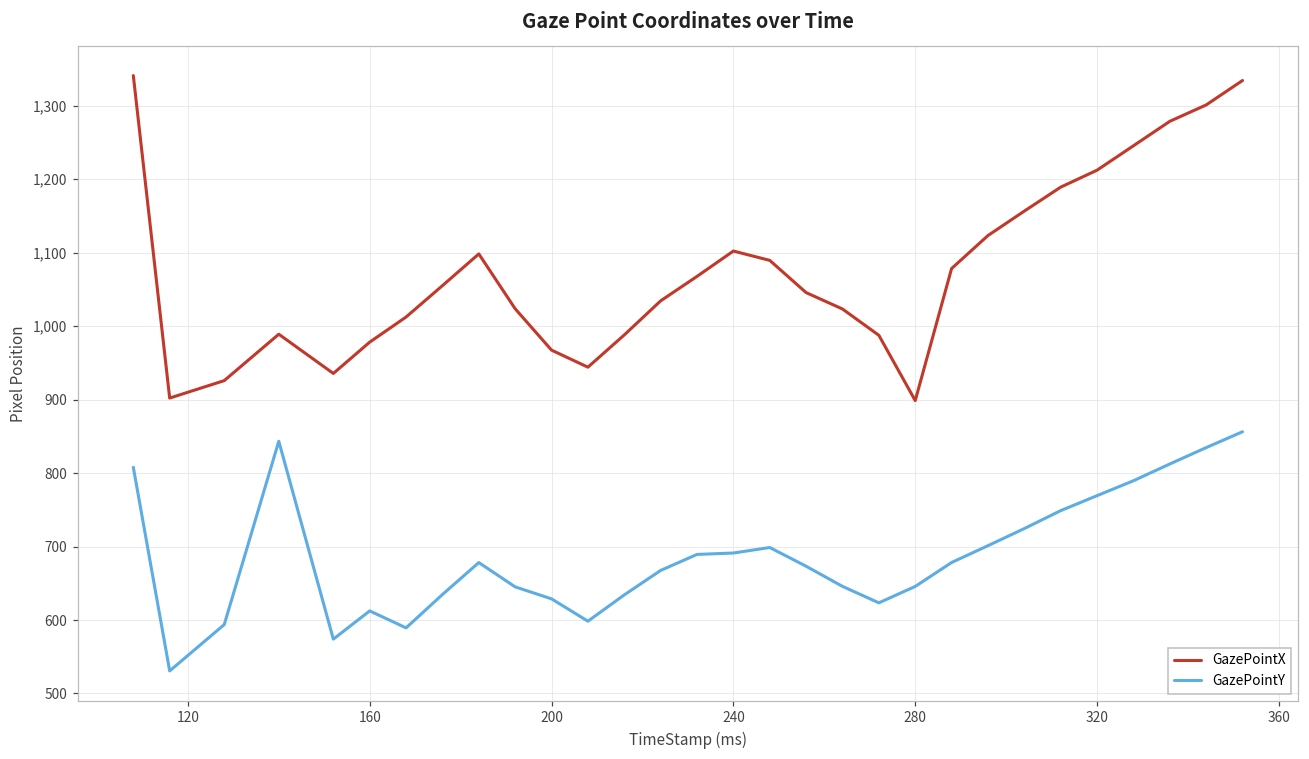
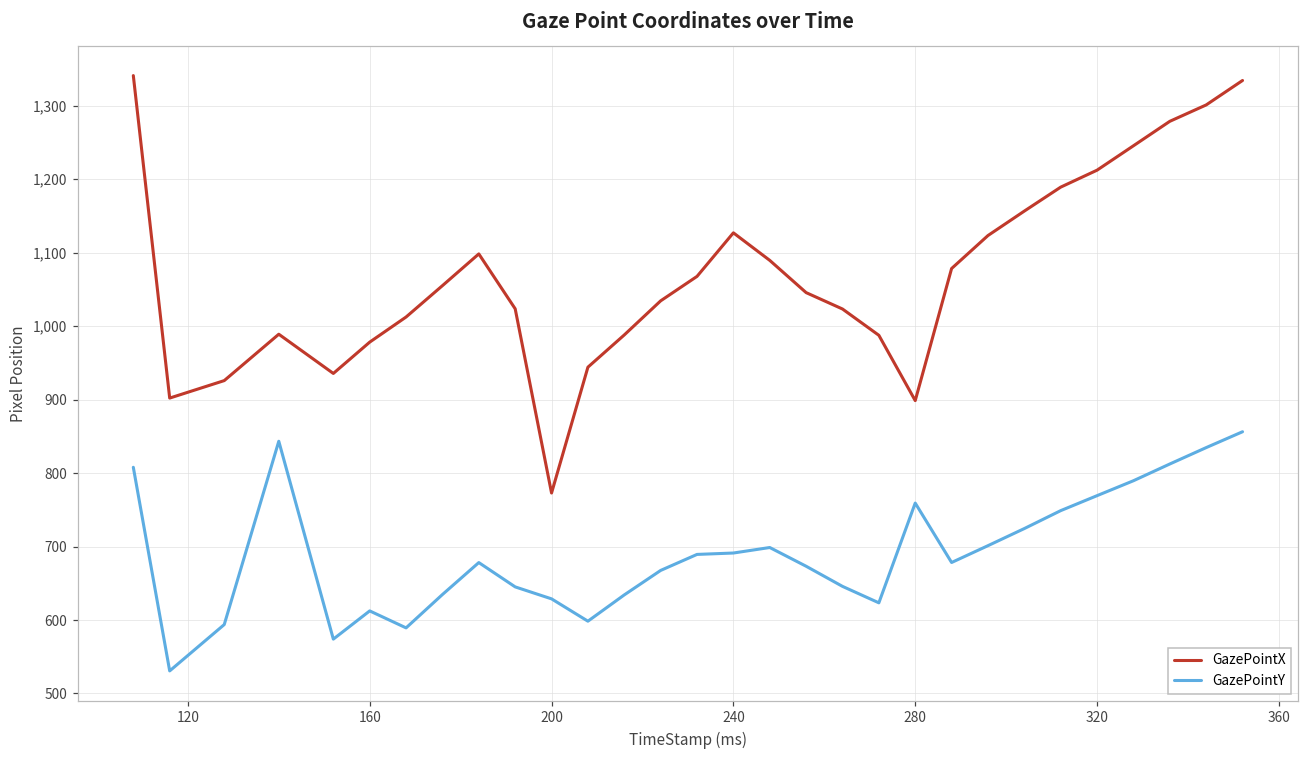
  {
    "GazePointX": {
      "160": "980",
-     "200": "970",
-     "240": "1,100",
+     "200": "770",
+     "240": "1,130",
      "280": "900",
      "320": "1,210"
    },
    "GazePointY": {
      "160": "610",
      "200": "630",
      "240": "690",
-     "280": "650",
+     "280": "760",
      "320": "770"
    }
  }
